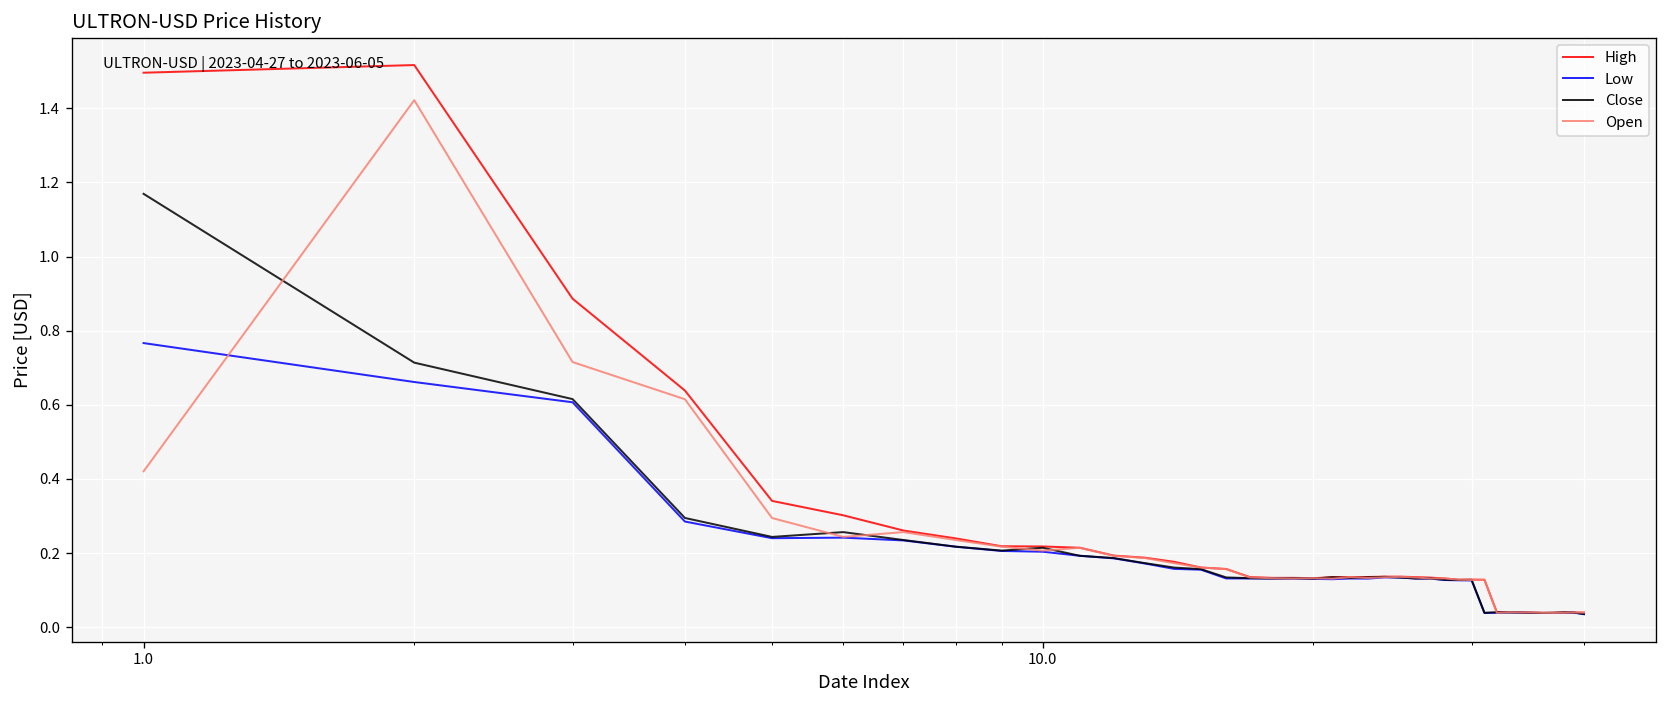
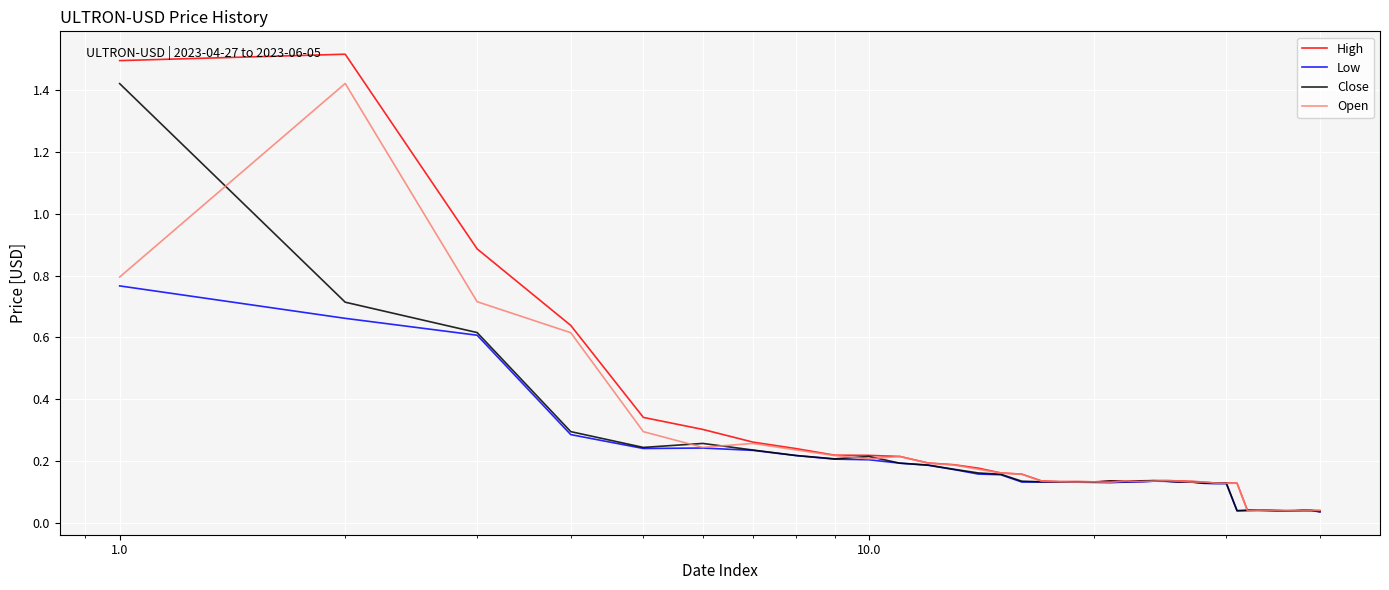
  {
    "Low": {
      "1.0": 0.77
    },
    "Close": {
-     "1.0": 1.17
+     "1.0": 1.42
    },
    "Open": {
-     "1.0": 0.42
+     "1.0": 0.80
    }
  }
